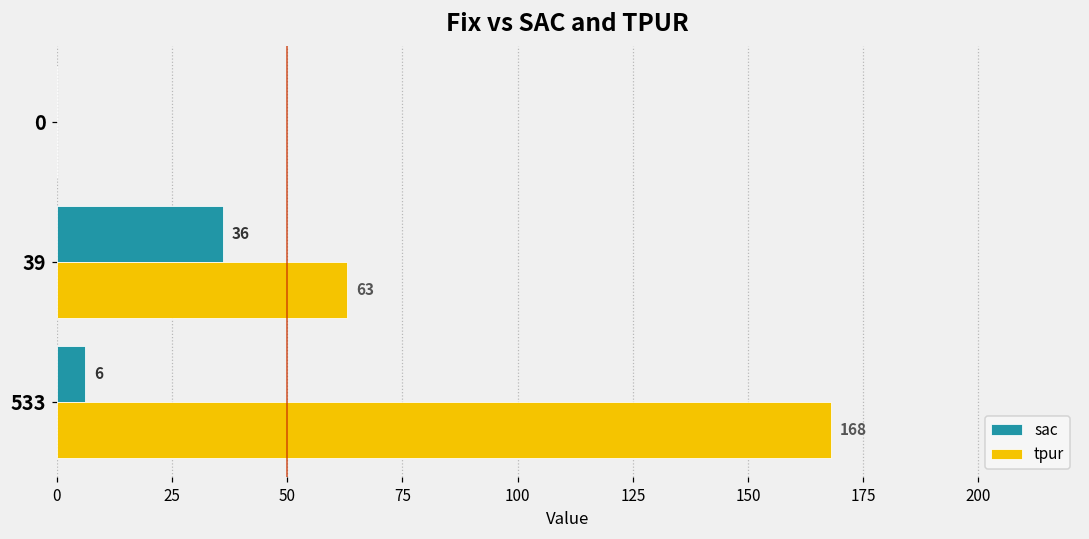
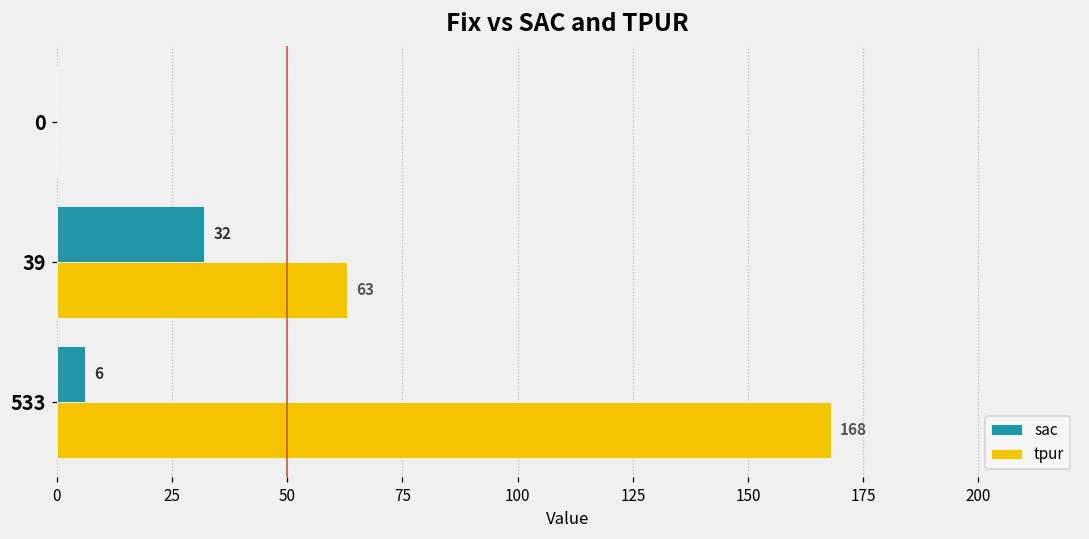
  {
    "sac": {
-     "39": 36,
+     "39": 32,
      "533": 6
    },
    "tpur": {
      "39": 63,
      "533": 168
    }
  }
